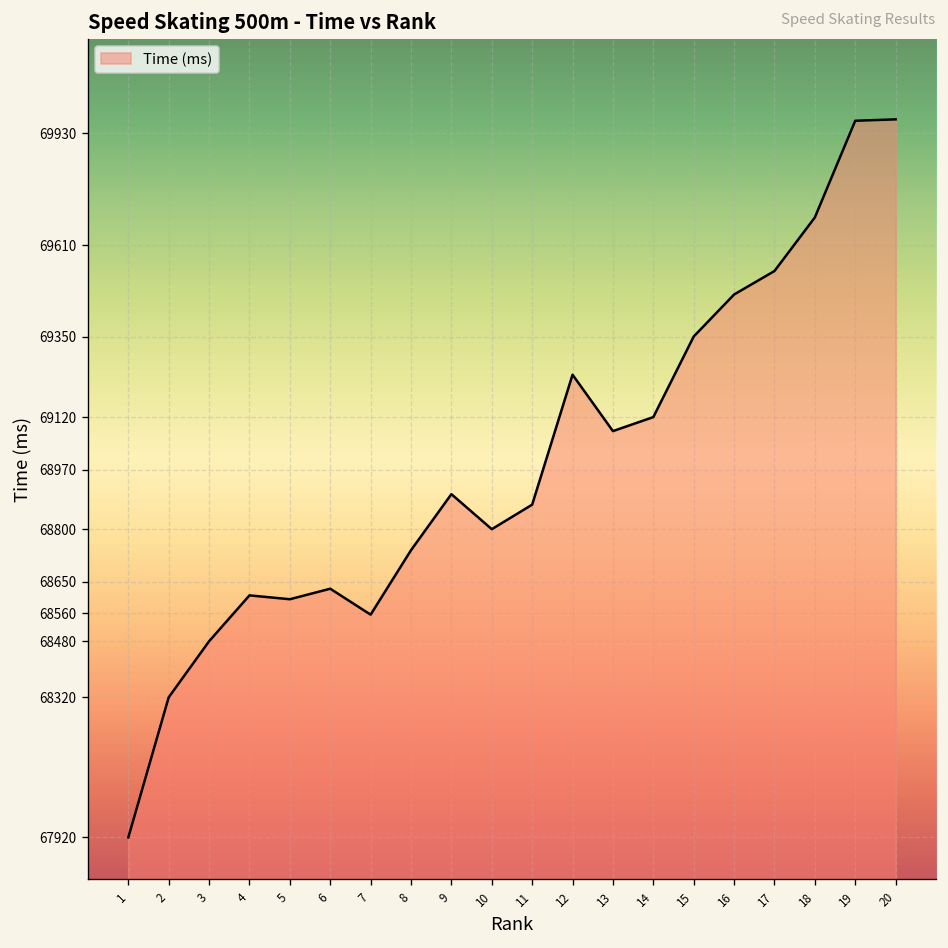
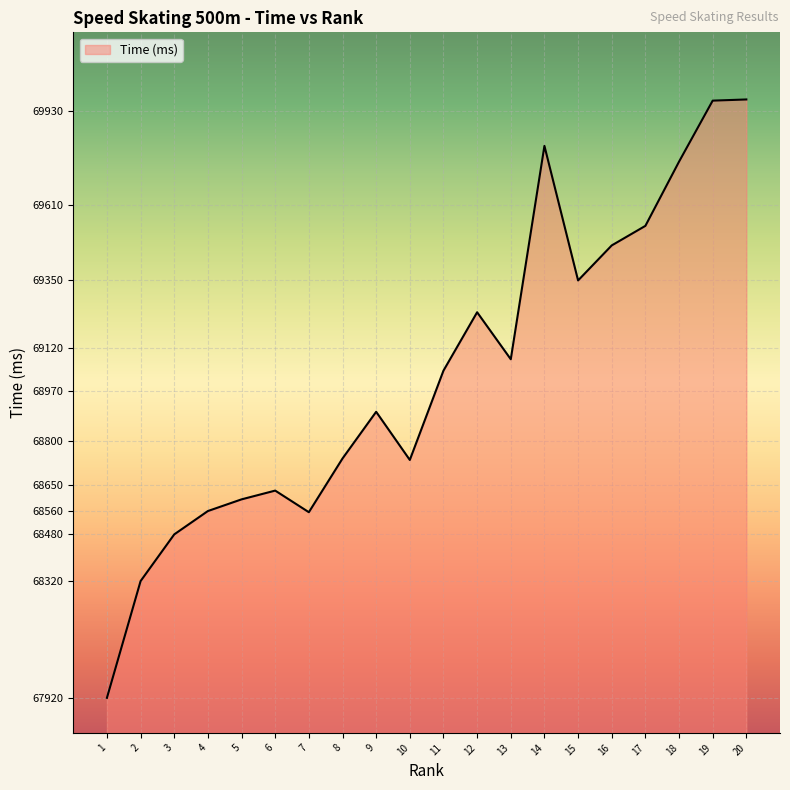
  {
    "1": 67920,
    "2": 68320,
    "3": 68480,
-   "4": 68610,
+   "4": 68560,
    "5": 68600,
    "6": 68630,
    "7": 68560,
    "8": 68740,
    "9": 68900,
-   "10": 68800,
-   "11": 68870,
+   "10": 68740,
+   "11": 69040,
    "12": 69240,
    "13": 69080,
-   "14": 69120,
+   "14": 69810,
    "15": 69350,
    "16": 69470,
    "17": 69540,
-   "18": 69690,
+   "18": 69760,
    "19": 69970,
    "20": 69970
  }
